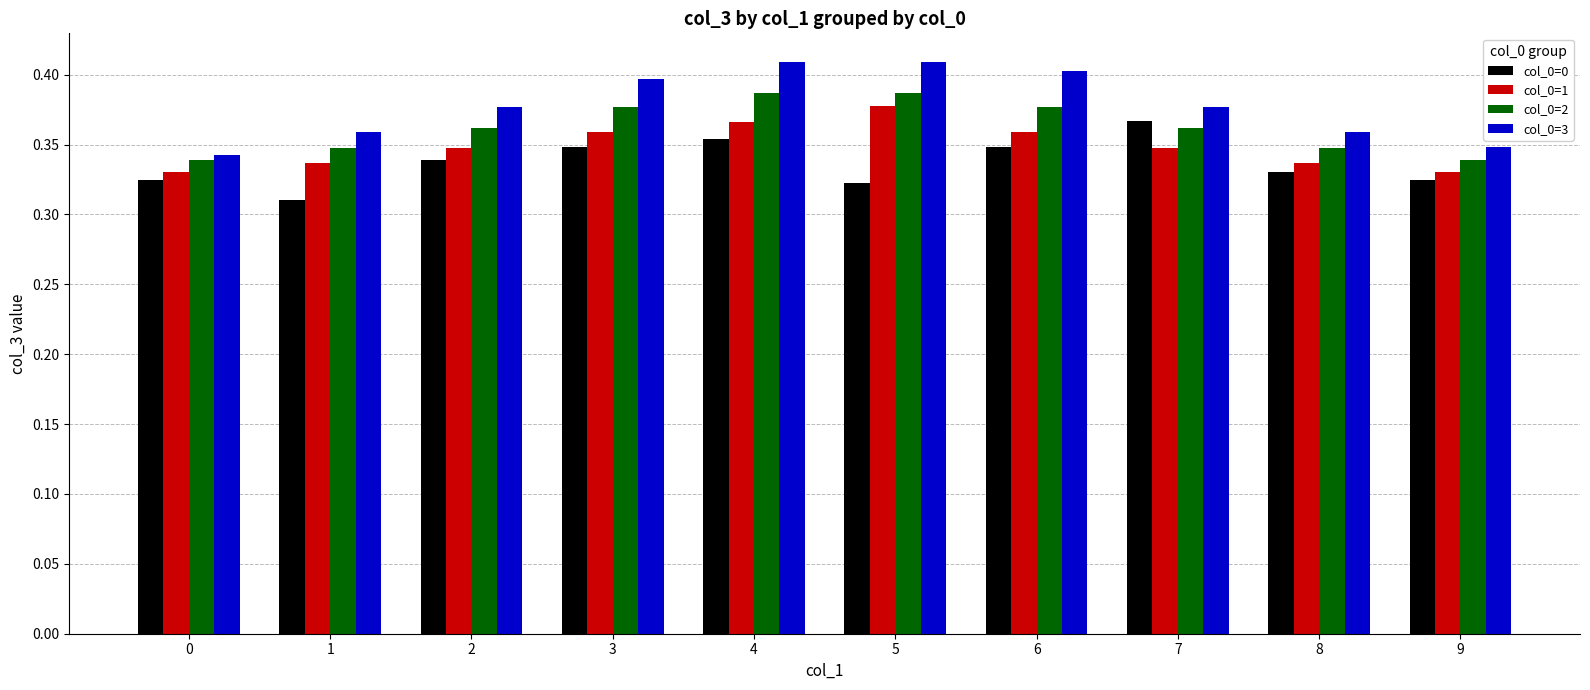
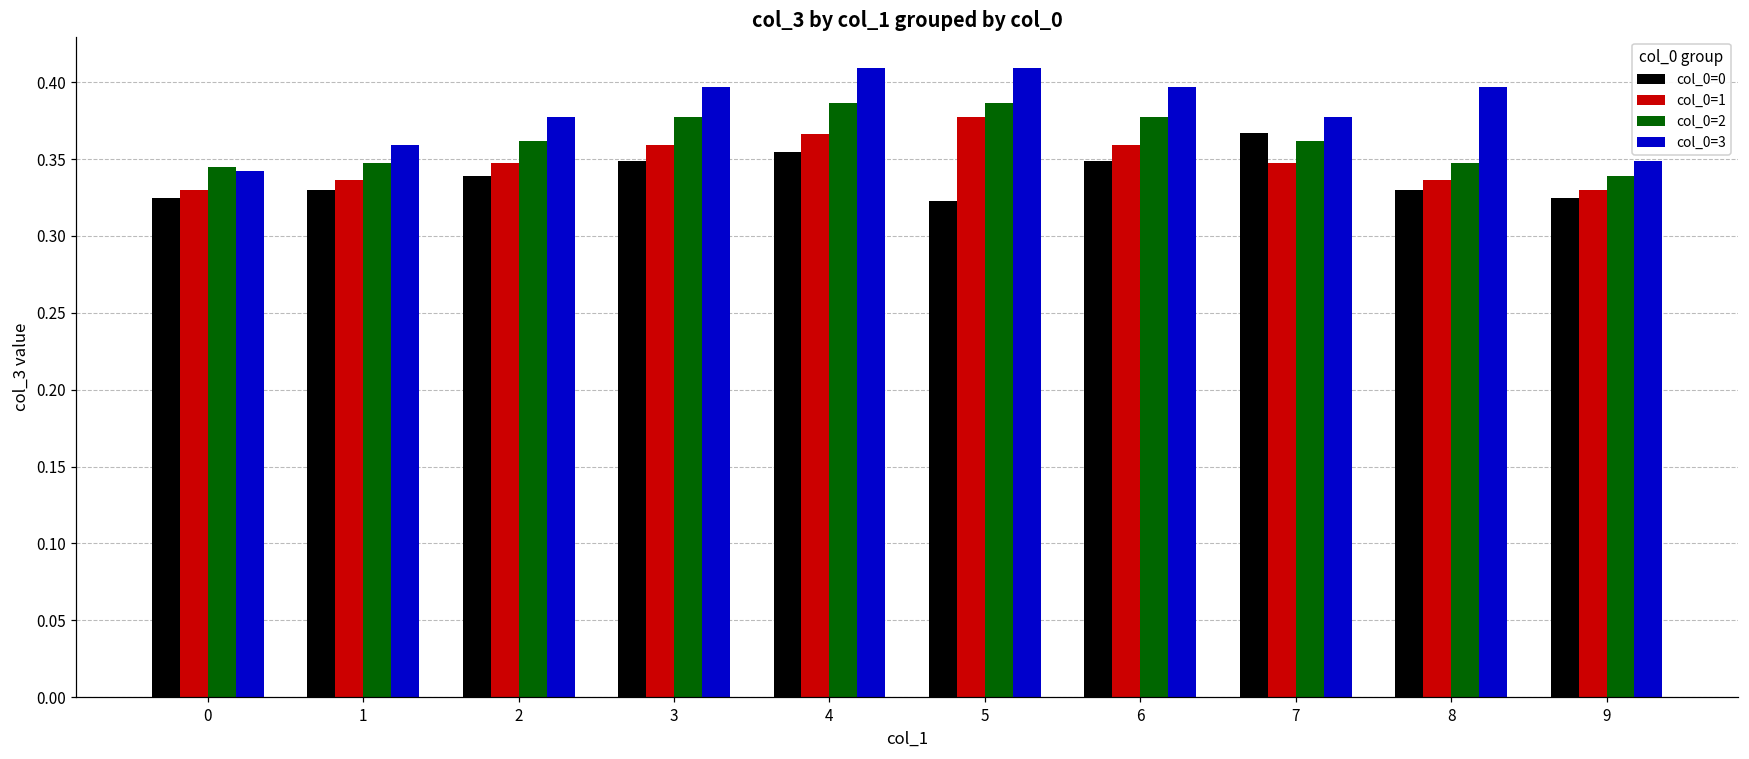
  {
    "col_0=0": {
      "0": 0.325,
-     "1": 0.310,
+     "1": 0.330,
      "2": 0.339,
      "3": 0.349,
      "4": 0.354,
      "5": 0.323,
      "6": 0.349,
      "7": 0.367,
      "8": 0.330,
      "9": 0.325
    },
    "col_0=1": {
      "0": 0.330,
      "1": 0.337,
      "2": 0.348,
      "3": 0.359,
      "4": 0.366,
      "5": 0.377,
      "6": 0.359,
      "7": 0.348,
      "8": 0.337,
      "9": 0.330
    },
    "col_0=2": {
-     "0": 0.339,
+     "0": 0.345,
      "1": 0.348,
      "2": 0.362,
      "3": 0.377,
      "4": 0.387,
      "5": 0.387,
      "6": 0.377,
      "7": 0.362,
      "8": 0.348,
      "9": 0.339
    },
    "col_0=3": {
      "0": 0.342,
      "1": 0.359,
      "2": 0.377,
      "3": 0.397,
      "4": 0.409,
      "5": 0.409,
-     "6": 0.403,
+     "6": 0.397,
      "7": 0.377,
-     "8": 0.359,
+     "8": 0.397,
      "9": 0.349
    }
  }
